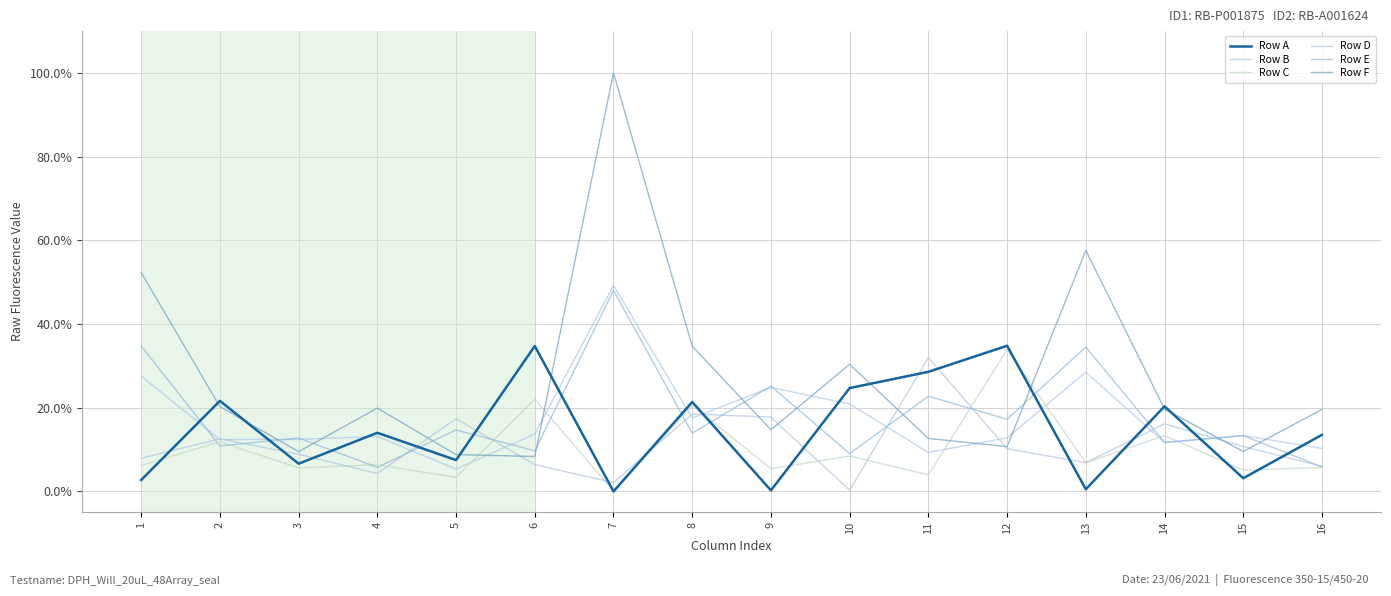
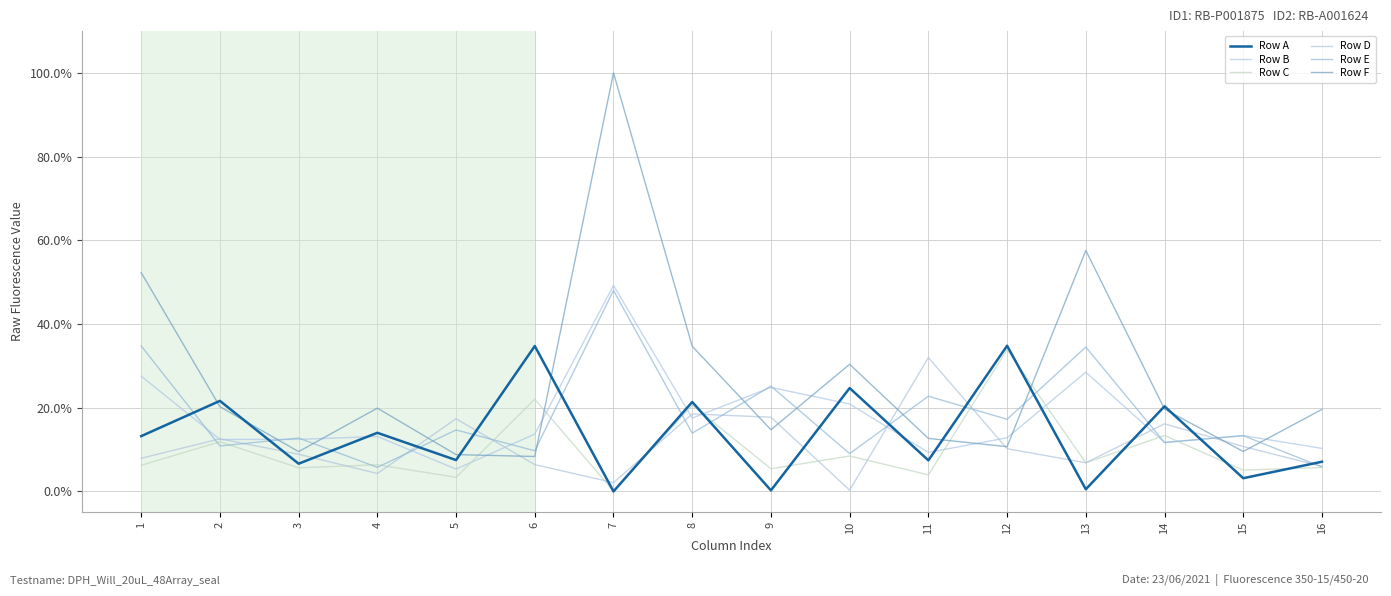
  {
    "Row A": {
-     "1": "3%",
+     "1": "13%",
      "2": "22%",
      "3": "7%",
      "4": "14%",
      "5": "7%",
      "6": "35%",
      "8": "21%",
      "9": "0%",
      "10": "25%",
-     "11": "29%",
+     "11": "7%",
      "12": "35%",
      "13": "1%",
      "14": "20%",
      "15": "3%",
-     "16": "14%"
+     "16": "7%"
    }
  }
